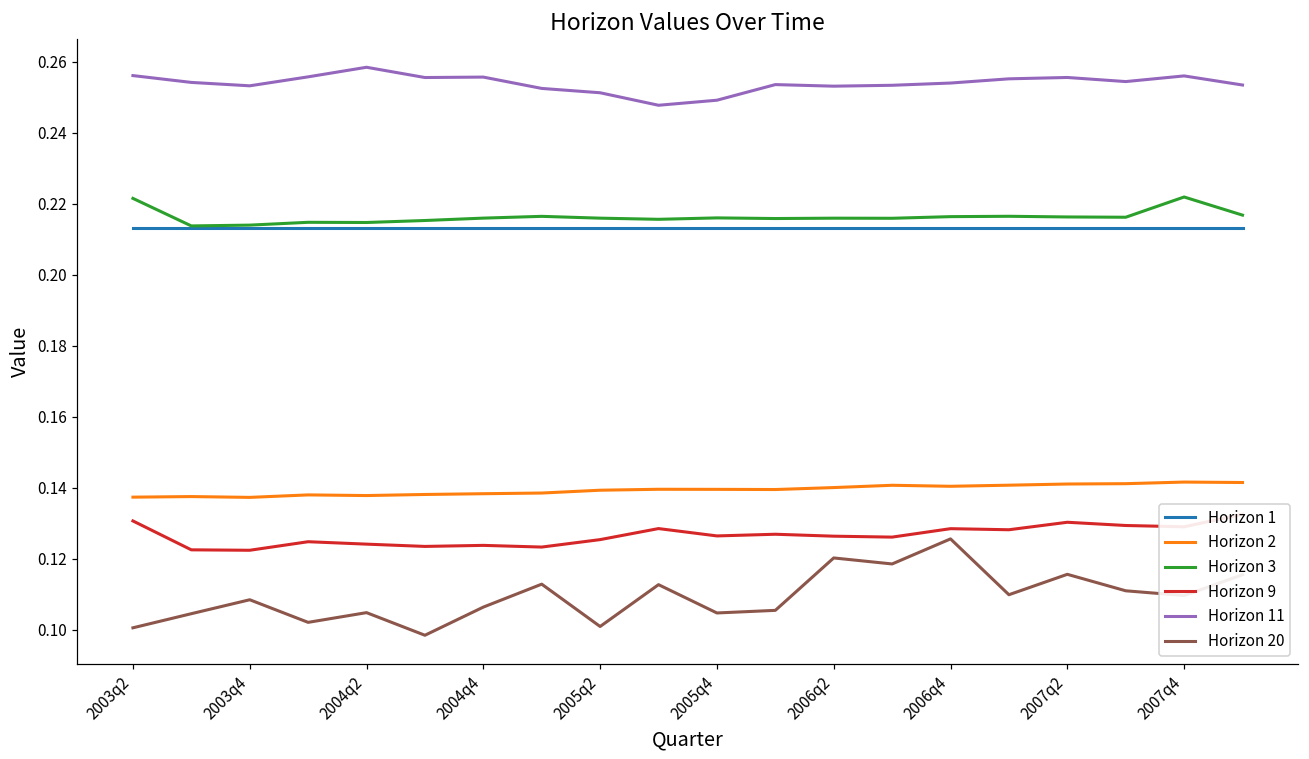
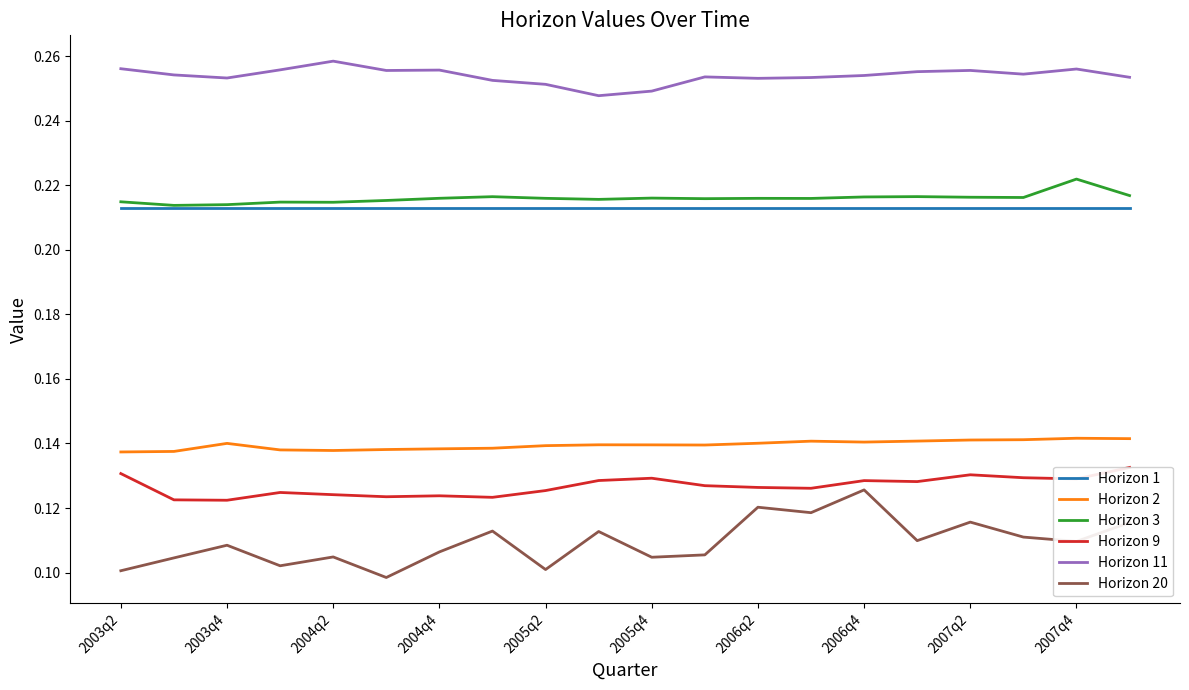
  {
    "Horizon 1": {
      "2003q2": 0.213,
      "2003q4": 0.213,
      "2004q2": 0.213,
      "2004q4": 0.213,
      "2005q2": 0.213,
      "2005q4": 0.213,
      "2006q2": 0.213,
      "2006q4": 0.213,
      "2007q2": 0.213,
      "2007q4": 0.213
    },
    "Horizon 2": {
      "2003q2": 0.137,
-     "2003q4": 0.137,
+     "2003q4": 0.140,
      "2004q2": 0.138,
      "2004q4": 0.138,
      "2005q2": 0.139,
      "2005q4": 0.140,
      "2006q2": 0.140,
      "2006q4": 0.140,
      "2007q2": 0.141,
      "2007q4": 0.142
    },
    "Horizon 3": {
-     "2003q2": 0.222,
+     "2003q2": 0.215,
      "2003q4": 0.214,
      "2004q2": 0.215,
      "2004q4": 0.216,
      "2005q2": 0.216,
      "2005q4": 0.216,
      "2006q2": 0.216,
      "2006q4": 0.216,
      "2007q2": 0.216,
      "2007q4": 0.222
    },
    "Horizon 9": {
      "2003q2": 0.131,
      "2003q4": 0.122,
      "2004q2": 0.124,
      "2004q4": 0.124,
      "2005q2": 0.125,
-     "2005q4": 0.126,
+     "2005q4": 0.129,
      "2006q2": 0.126,
      "2006q4": 0.128,
      "2007q2": 0.130
    },
    "Horizon 11": {
      "2003q2": 0.256,
      "2003q4": 0.253,
      "2004q2": 0.258,
      "2004q4": 0.256,
      "2005q2": 0.251,
      "2005q4": 0.249,
      "2006q2": 0.253,
      "2006q4": 0.254,
      "2007q2": 0.256,
      "2007q4": 0.256
    },
    "Horizon 20": {
      "2003q2": 0.101,
      "2003q4": 0.108,
      "2004q2": 0.105,
      "2004q4": 0.106,
      "2005q2": 0.101,
      "2005q4": 0.105,
      "2006q2": 0.120,
      "2006q4": 0.126,
      "2007q2": 0.116
    }
  }
